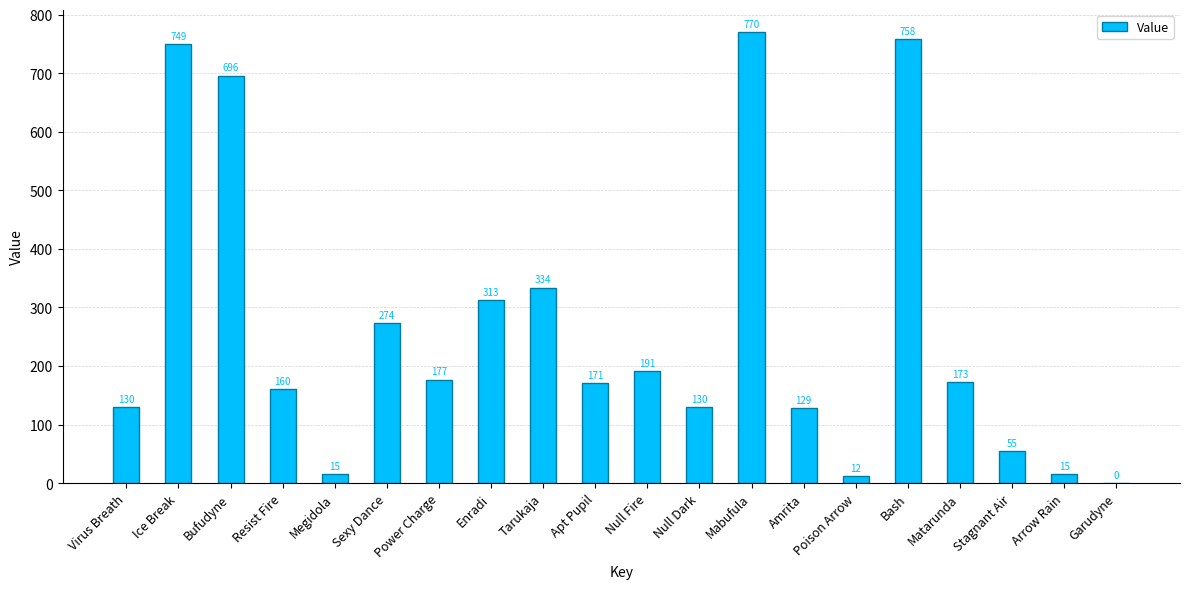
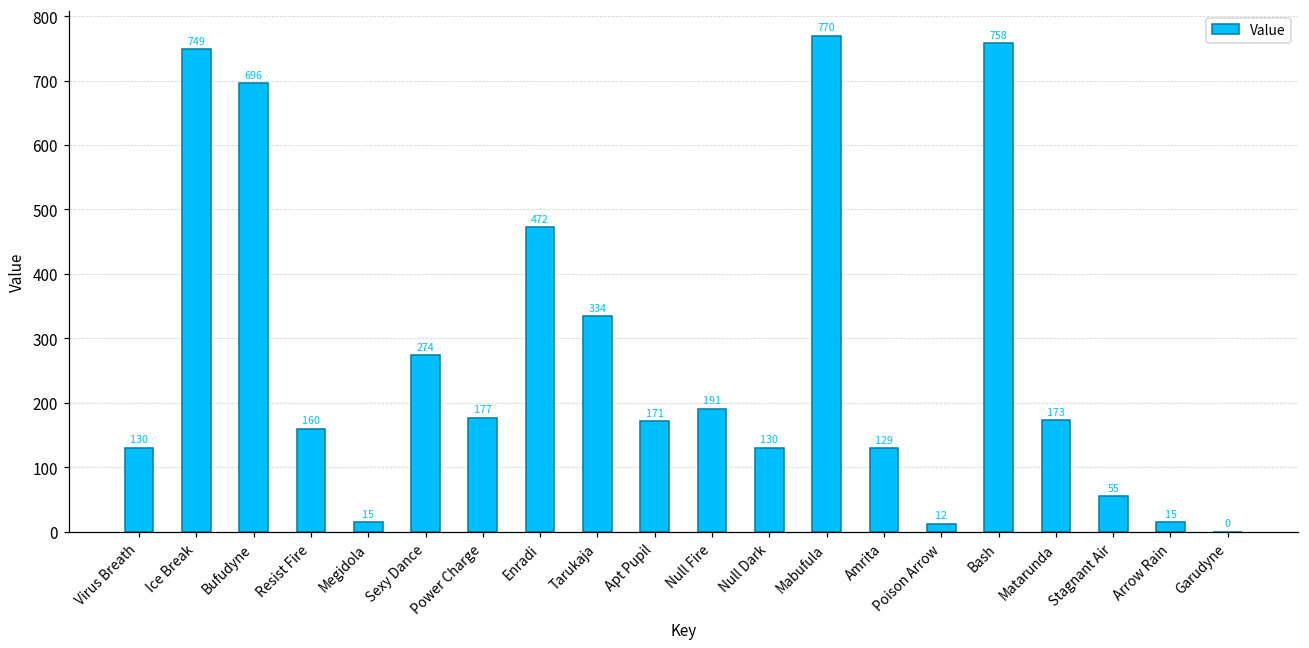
  {
    "Virus Breath": 130,
    "Ice Break": 749,
    "Bufudyne": 696,
    "Resist Fire": 160,
    "Megidola": 15,
    "Sexy Dance": 274,
    "Power Charge": 177,
-   "Enradi": 313,
+   "Enradi": 472,
    "Tarukaja": 334,
    "Apt Pupil": 171,
    "Null Fire": 191,
    "Null Dark": 130,
    "Mabufula": 770,
    "Amrita": 129,
    "Poison Arrow": 12,
    "Bash": 758,
    "Matarunda": 173,
    "Stagnant Air": 55,
    "Arrow Rain": 15,
    "Garudyne": 0
  }
